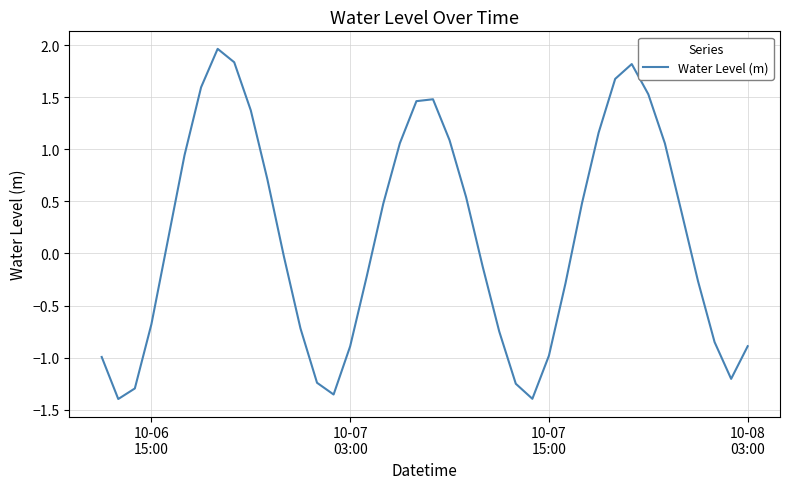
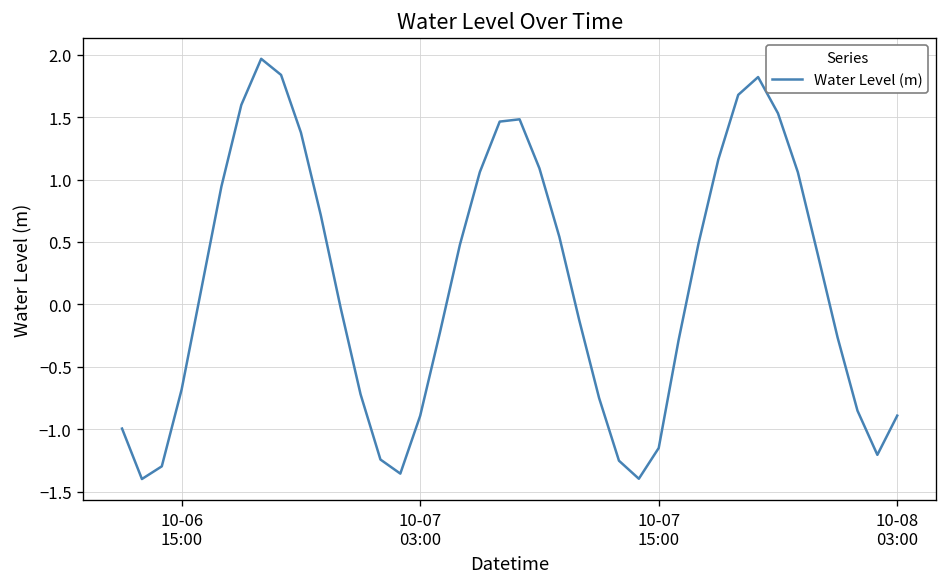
  {
    "10-06 15:00": -0.68,
    "10-07 03:00": -0.89,
-   "10-07 15:00": -0.98,
+   "10-07 15:00": -1.15,
    "10-08 03:00": -0.89
  }
